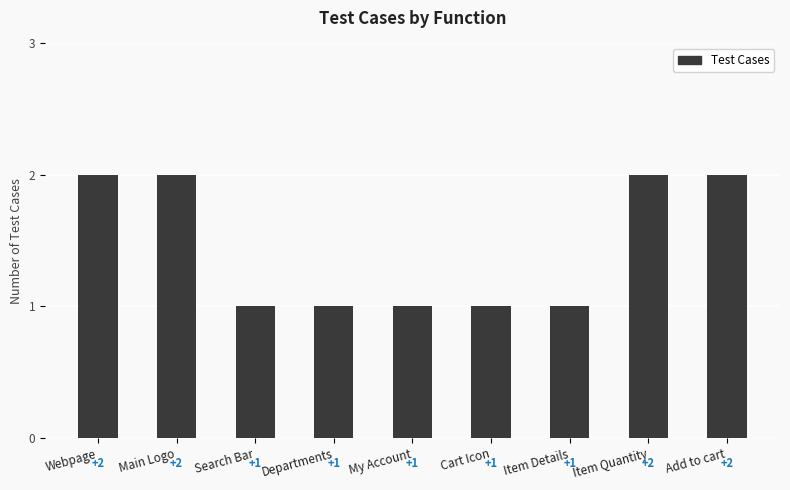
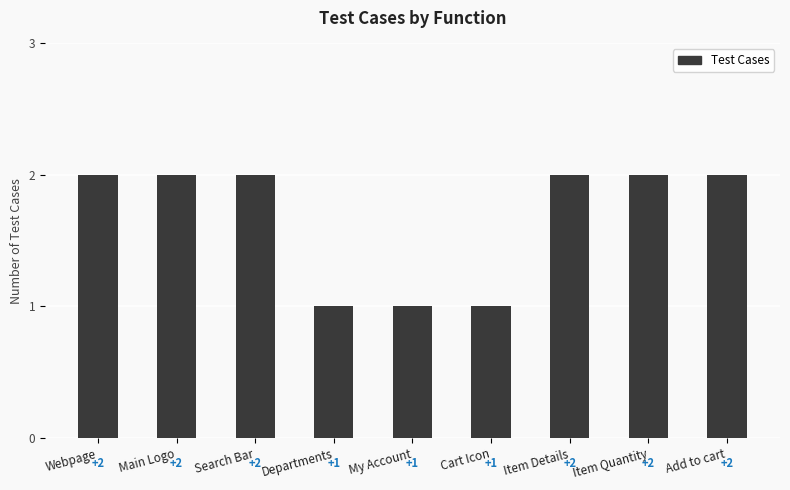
  {
-   "Search Bar": "+1",
-   "Item Details": "+1"
+   "Search Bar": "+2",
+   "Item Details": "+2"
  }
